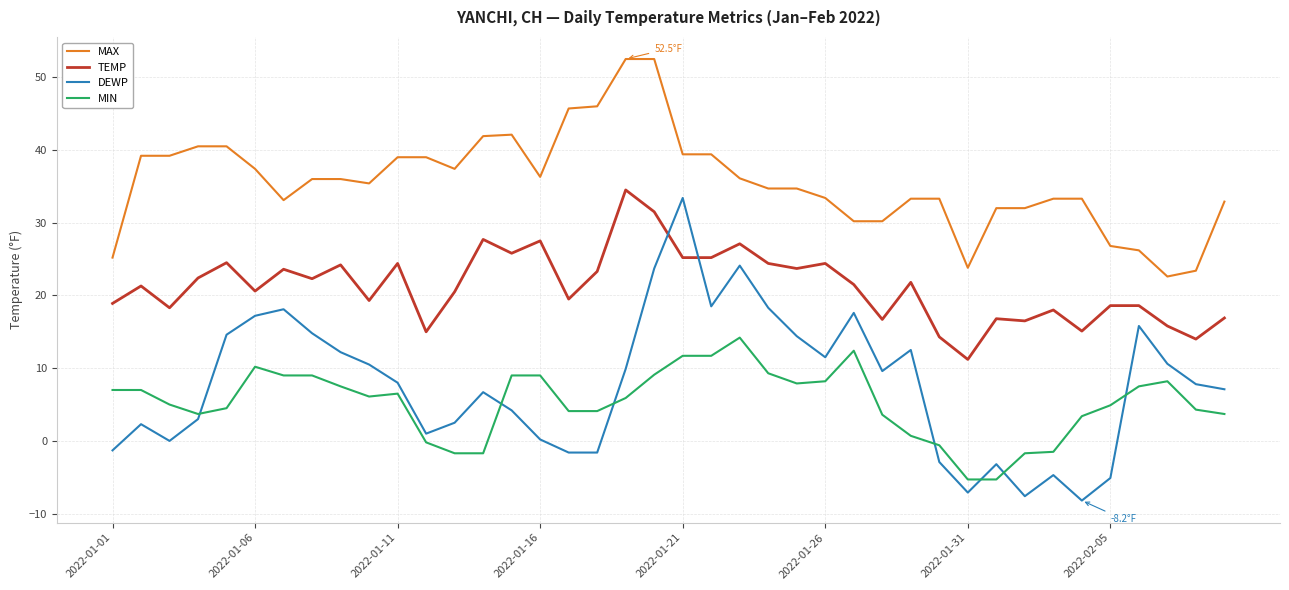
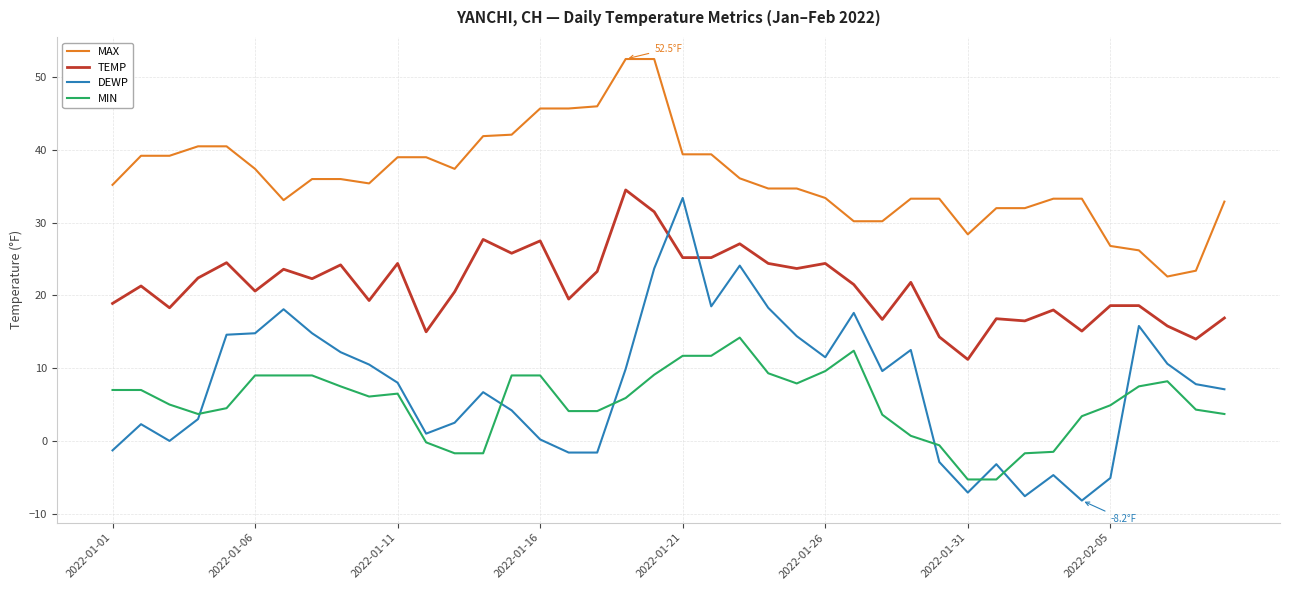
  {
    "MAX": {
-     "2022-01-01": 25,
+     "2022-01-01": 35,
      "2022-01-06": 37,
      "2022-01-11": 39,
-     "2022-01-16": 36,
+     "2022-01-16": 46,
      "2022-01-21": 39,
      "2022-01-26": 33,
-     "2022-01-31": 24,
+     "2022-01-31": 28,
      "2022-02-05": 27
    },
    "TEMP": {
      "2022-01-01": 19,
      "2022-01-06": 21,
      "2022-01-11": 24,
      "2022-01-16": 28,
      "2022-01-21": 25,
      "2022-01-26": 24,
      "2022-01-31": 11,
      "2022-02-05": 19
    },
    "DEWP": {
      "2022-01-01": -1,
-     "2022-01-06": 17,
+     "2022-01-06": 15,
      "2022-01-11": 8,
      "2022-01-16": 0,
      "2022-01-21": 33,
      "2022-01-26": 12,
      "2022-01-31": -7,
      "2022-02-05": -5
    },
    "MIN": {
      "2022-01-01": 7,
-     "2022-01-06": 10,
+     "2022-01-06": 9,
      "2022-01-11": 7,
      "2022-01-16": 9,
      "2022-01-21": 12,
-     "2022-01-26": 8,
+     "2022-01-26": 10,
      "2022-01-31": -5,
      "2022-02-05": 5
    }
  }
